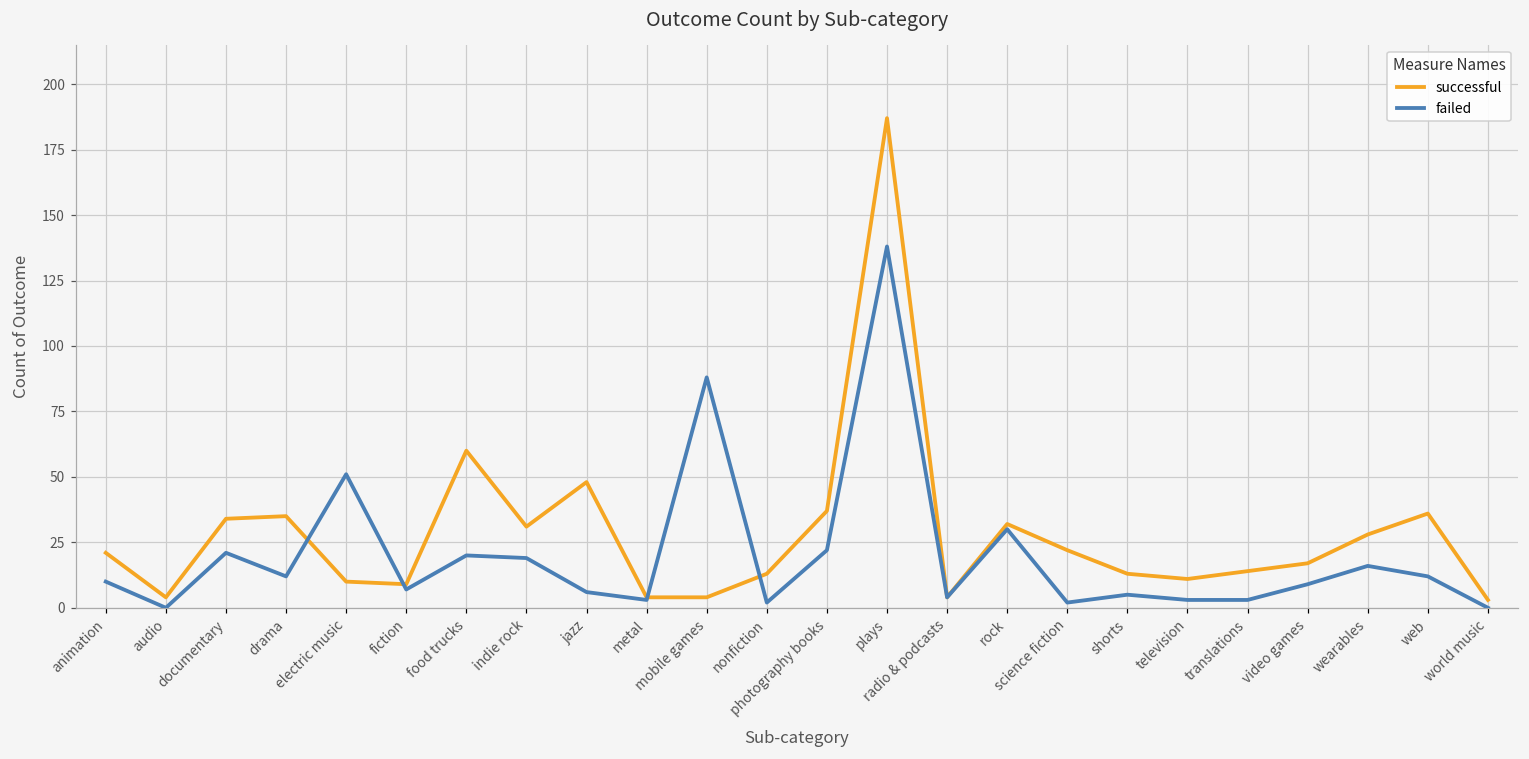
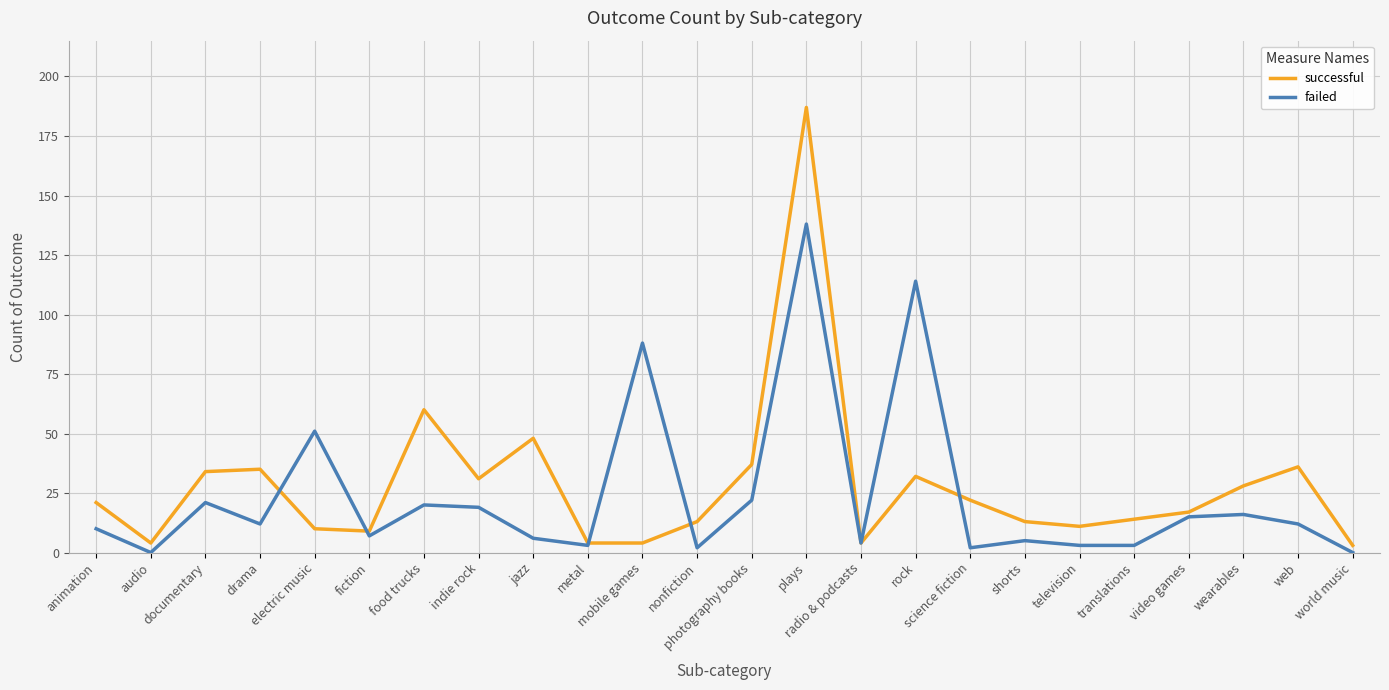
  {
    "successful": {
      "animation": 21,
      "audio": 4,
      "documentary": 34,
      "drama": 35,
      "electric music": 10,
      "fiction": 9,
      "food trucks": 60,
      "indie rock": 31,
      "jazz": 48,
      "mobile games": 4,
      "nonfiction": 13,
      "photography books": 37,
      "plays": 187,
      "rock": 32,
      "science fiction": 22,
      "shorts": 13,
      "television": 11,
      "translations": 14,
      "video games": 17,
      "wearables": 28,
      "web": 36,
      "world music": 3
    },
    "failed": {
      "animation": 10,
      "audio": 0,
      "documentary": 21,
      "drama": 12,
      "electric music": 51,
      "fiction": 7,
      "food trucks": 20,
      "indie rock": 19,
      "jazz": 6,
      "mobile games": 88,
      "nonfiction": 2,
      "photography books": 22,
      "plays": 138,
-     "rock": 30,
+     "rock": 114,
      "science fiction": 2,
      "shorts": 5,
      "television": 3,
      "translations": 3,
-     "video games": 9,
+     "video games": 15,
      "wearables": 16,
      "web": 12,
      "world music": 0
    }
  }
